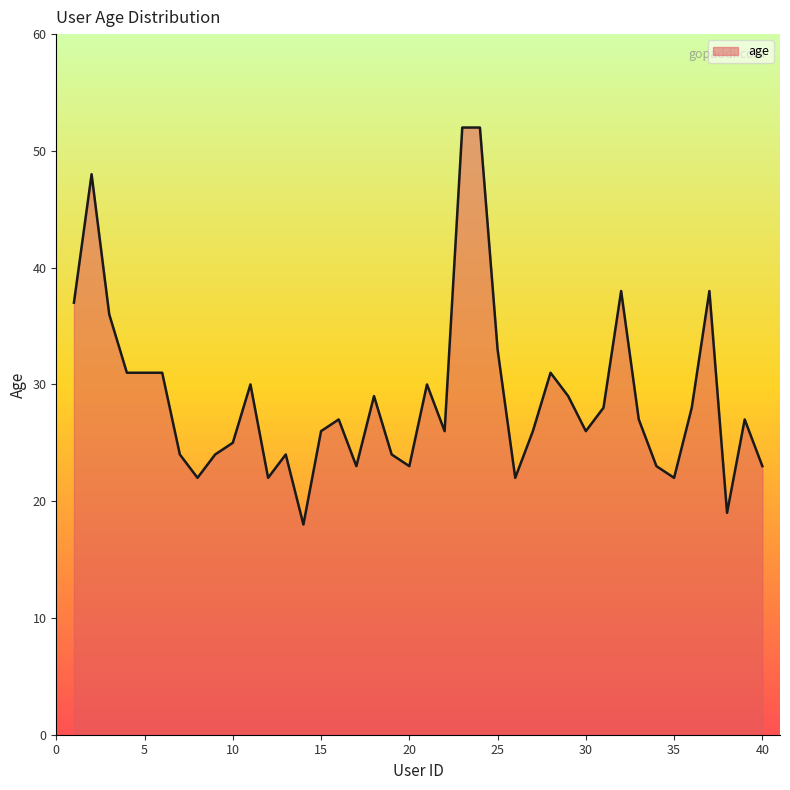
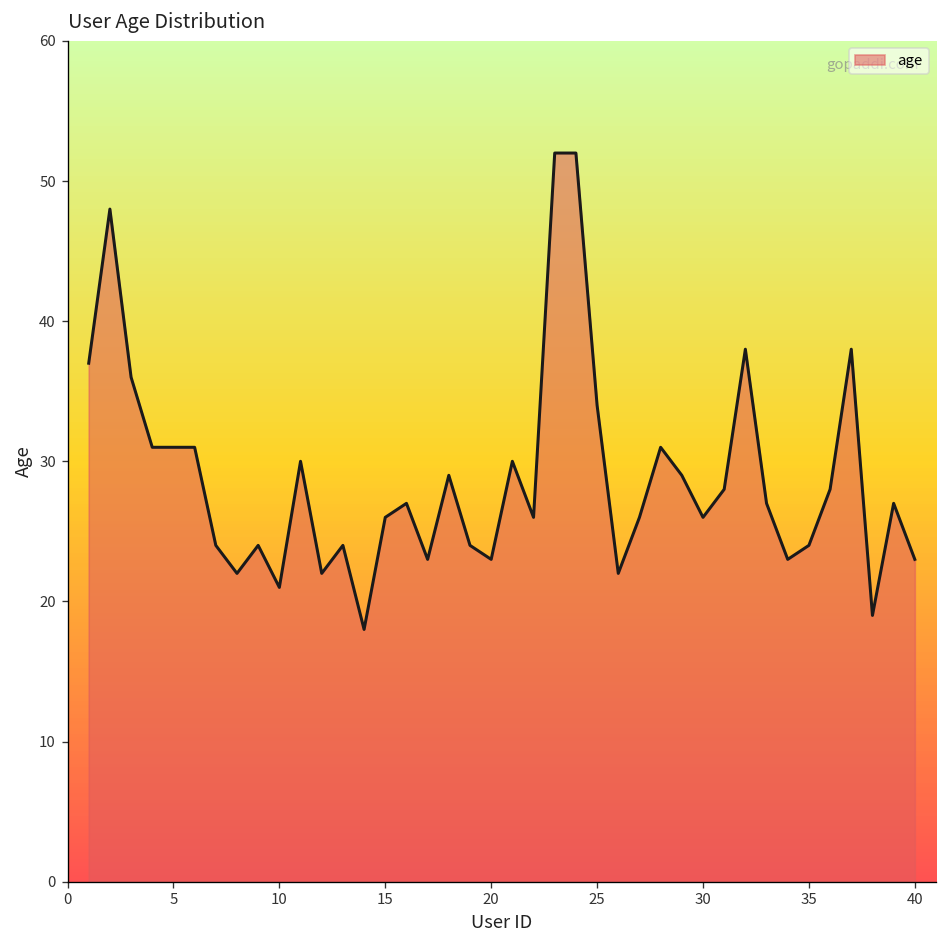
  {
    "5": 31,
-   "10": 25,
+   "10": 21,
    "15": 26,
    "20": 23,
-   "25": 33,
+   "25": 34,
    "30": 26,
-   "35": 22,
+   "35": 24,
    "40": 23
  }
